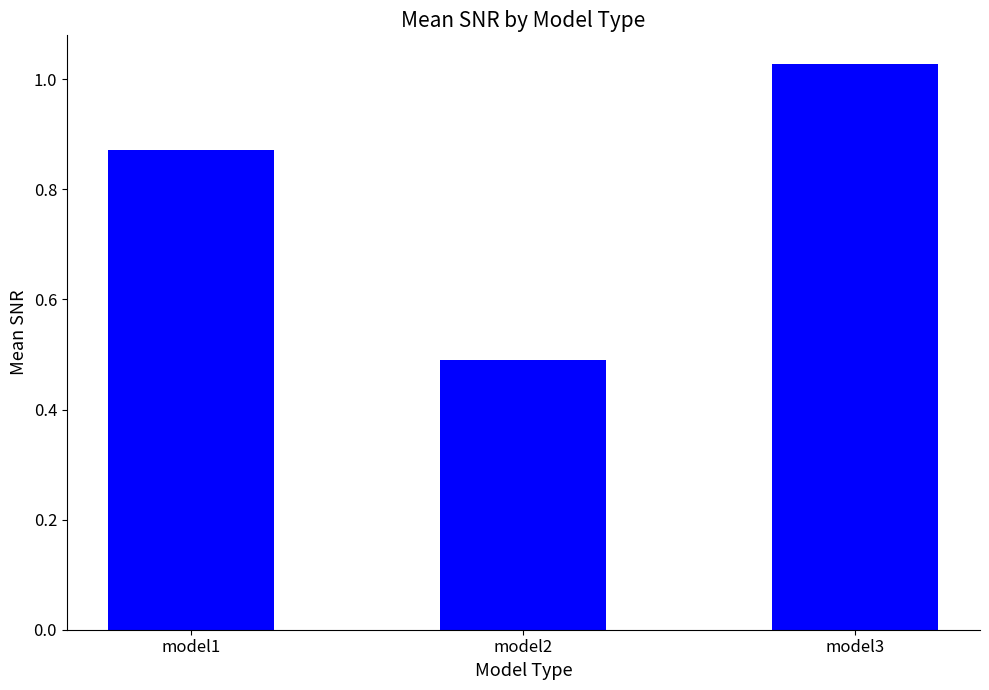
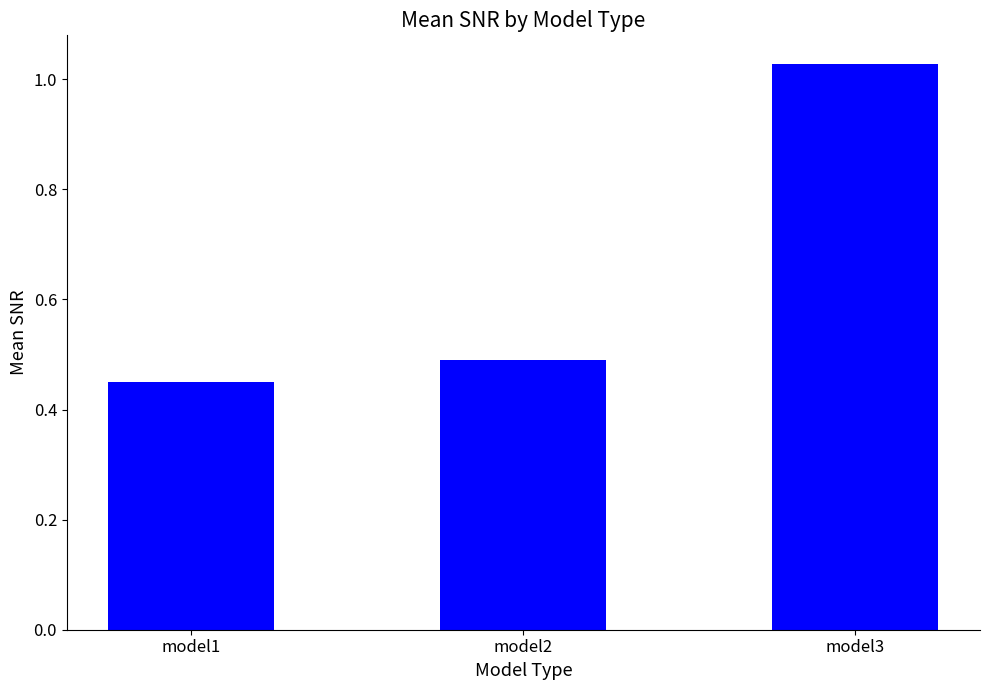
  {
-   "model1": 0.87,
+   "model1": 0.45,
    "model2": 0.49,
    "model3": 1.03
  }
